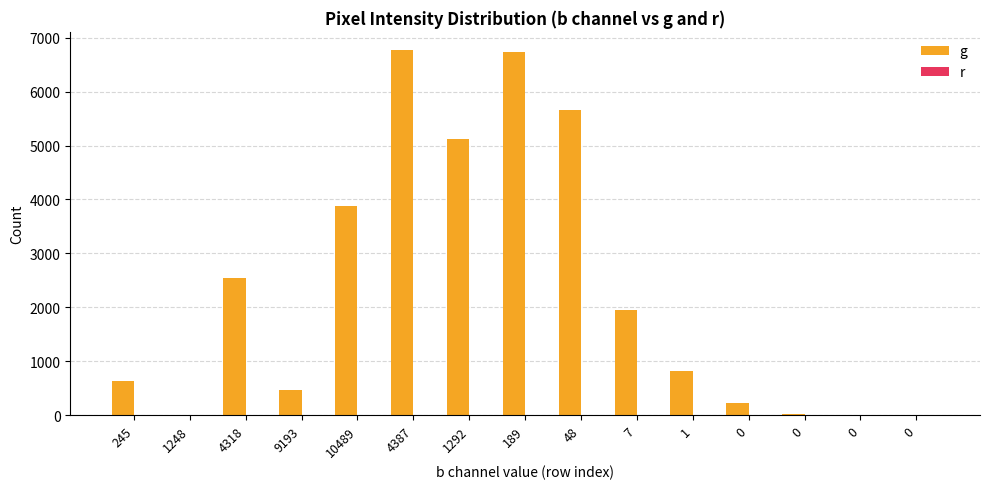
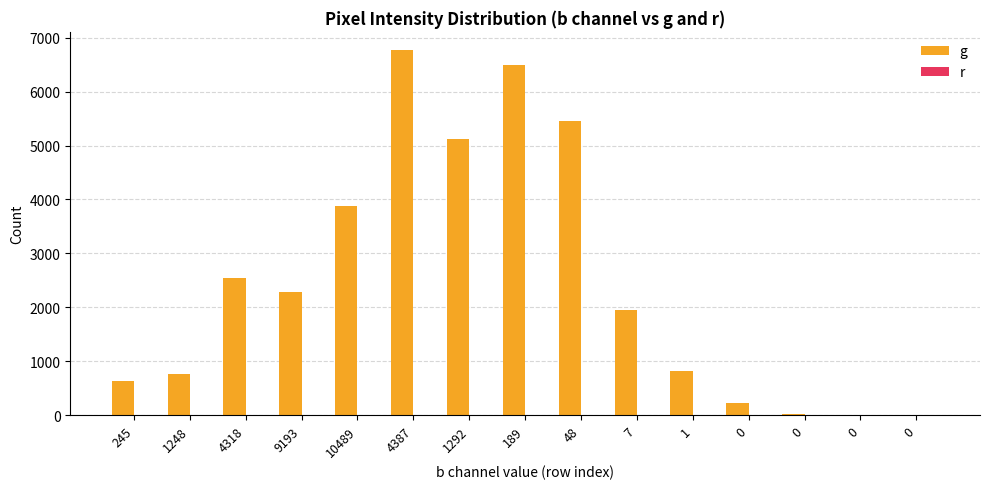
  {
    "g": {
      "245": 600,
-     "1248": 0,
+     "1248": 800,
      "4318": 2500,
-     "9193": 500,
+     "9193": 2300,
      "10489": 3900,
      "4387": 6800,
      "1292": 5100,
-     "189": 6700,
-     "48": 5700,
+     "189": 6500,
+     "48": 5400,
      "7": 1900,
      "1": 800
    },
    "r": {
      "245": 0,
      "1248": 0,
      "4318": 0,
      "9193": 0,
      "10489": 0,
      "4387": 0,
      "1292": 0,
      "189": 0,
      "48": 0,
      "7": 0,
      "1": 0
    }
  }
